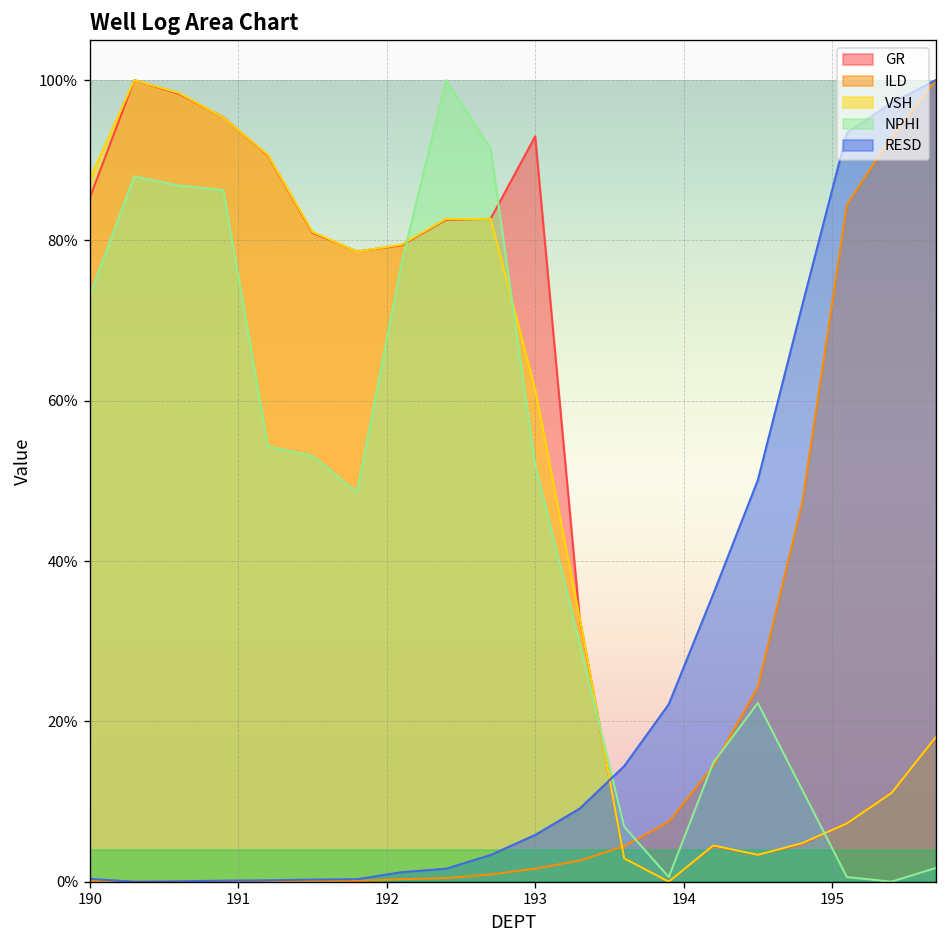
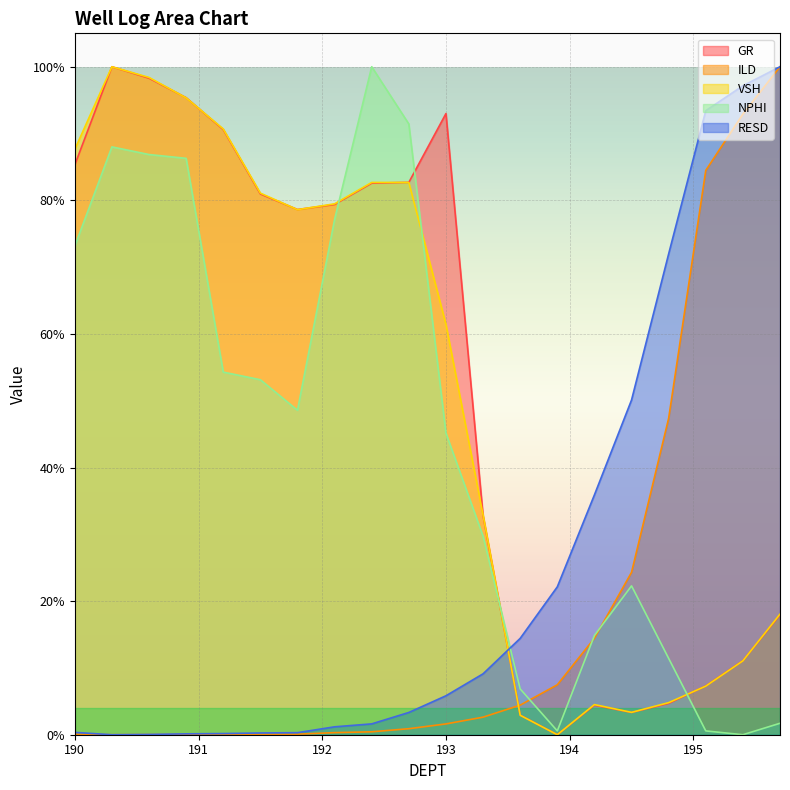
  {
    "GR": {
      "190": "85%",
      "193": "93%"
    },
    "NPHI": {
      "190": "73%",
-     "193": "52%"
+     "193": "45%"
    },
    "RESD": {
      "193": "6%"
    }
  }
